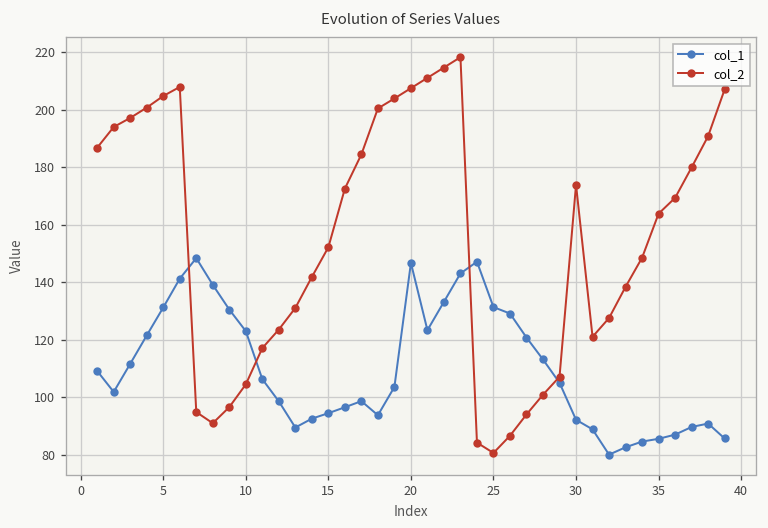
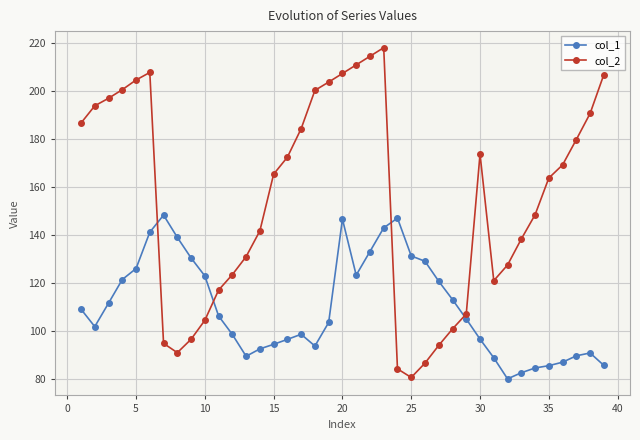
  {
    "col_1": {
-     "5": 131,
+     "5": 126,
      "10": 123,
      "15": 94,
      "20": 147,
      "25": 131,
-     "30": 92,
+     "30": 97,
      "35": 86
    },
    "col_2": {
      "5": 205,
      "10": 104,
-     "15": 152,
+     "15": 165,
      "20": 207,
      "25": 81,
      "30": 174,
      "35": 164
    }
  }
